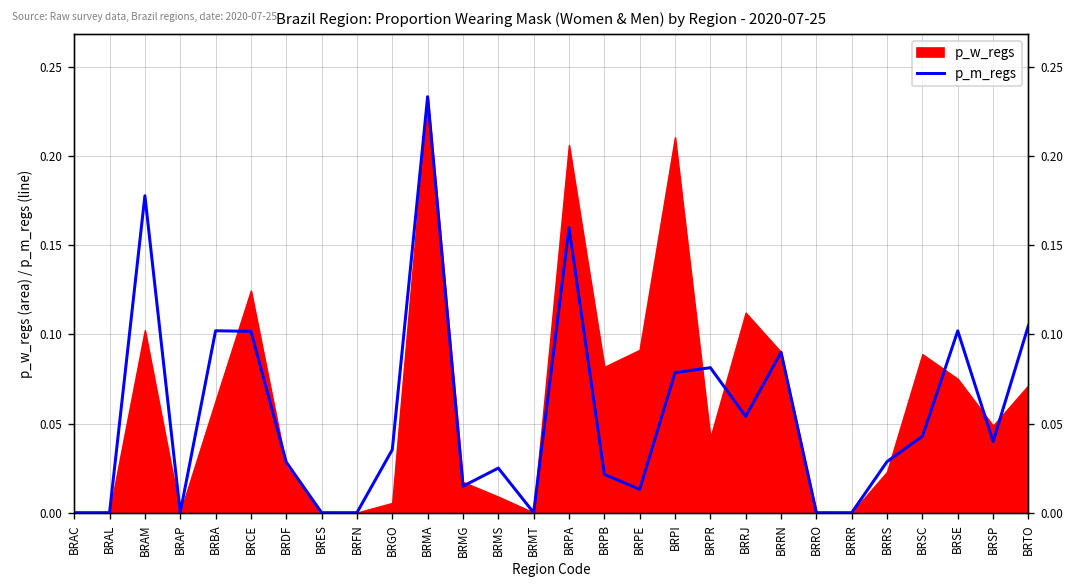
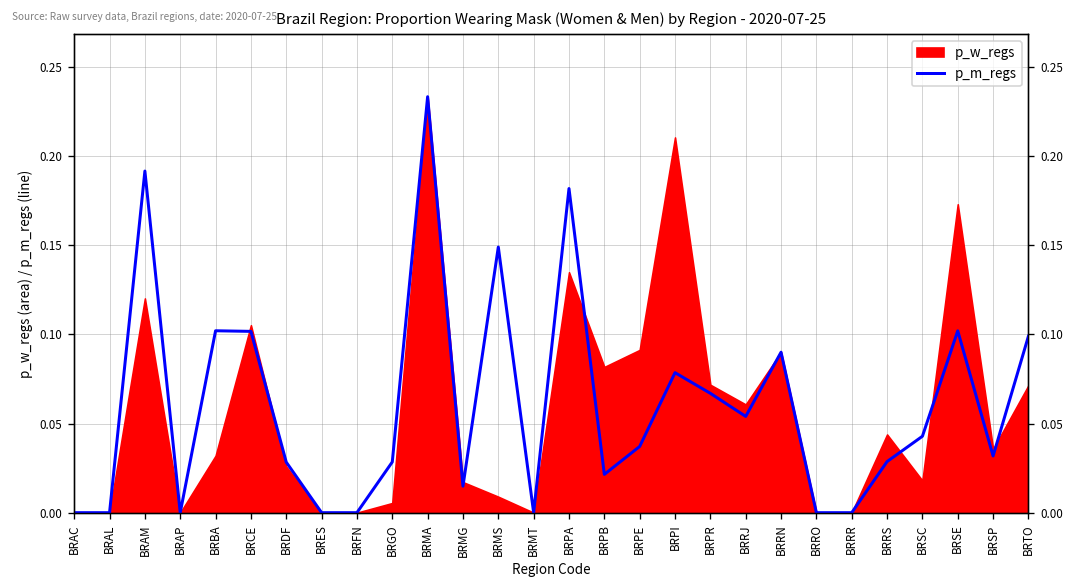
  {
    "p_m_regs": {
-     "BRAM": 0.178,
+     "BRAM": 0.192,
      "BRBA": 0.102,
      "BRCE": 0.102,
      "BRDF": 0.028,
-     "BRGO": 0.035,
+     "BRGO": 0.028,
      "BRMG": 0.015,
-     "BRMS": 0.025,
-     "BRPA": 0.160,
+     "BRMS": 0.149,
+     "BRPA": 0.182,
      "BRPB": 0.021,
-     "BRPE": 0.013,
+     "BRPE": 0.037,
      "BRPI": 0.079,
-     "BRPR": 0.081,
+     "BRPR": 0.067,
      "BRRJ": 0.054,
      "BRRS": 0.029,
      "BRSC": 0.043,
      "BRSE": 0.102,
-     "BRSP": 0.040,
-     "BRTO": 0.105
+     "BRSP": 0.032,
+     "BRTO": 0.099
    },
    "p_w_regs": {
-     "BRAM": 0.102,
-     "BRBA": 0.063,
-     "BRCE": 0.125,
+     "BRAM": 0.120,
+     "BRBA": 0.032,
+     "BRCE": 0.105,
      "BRDF": 0.026,
      "BRGO": 0.005,
      "BRMG": 0.017,
      "BRMS": 0.009,
-     "BRPA": 0.206,
+     "BRPA": 0.135,
      "BRPB": 0.082,
      "BRPE": 0.091,
      "BRPI": 0.210,
-     "BRPR": 0.042,
-     "BRRJ": 0.112,
-     "BRRS": 0.023,
-     "BRSC": 0.089,
-     "BRSE": 0.075,
-     "BRSP": 0.049,
+     "BRPR": 0.072,
+     "BRRJ": 0.061,
+     "BRRS": 0.044,
+     "BRSC": 0.018,
+     "BRSE": 0.173,
+     "BRSP": 0.036,
      "BRTO": 0.071
    }
  }
